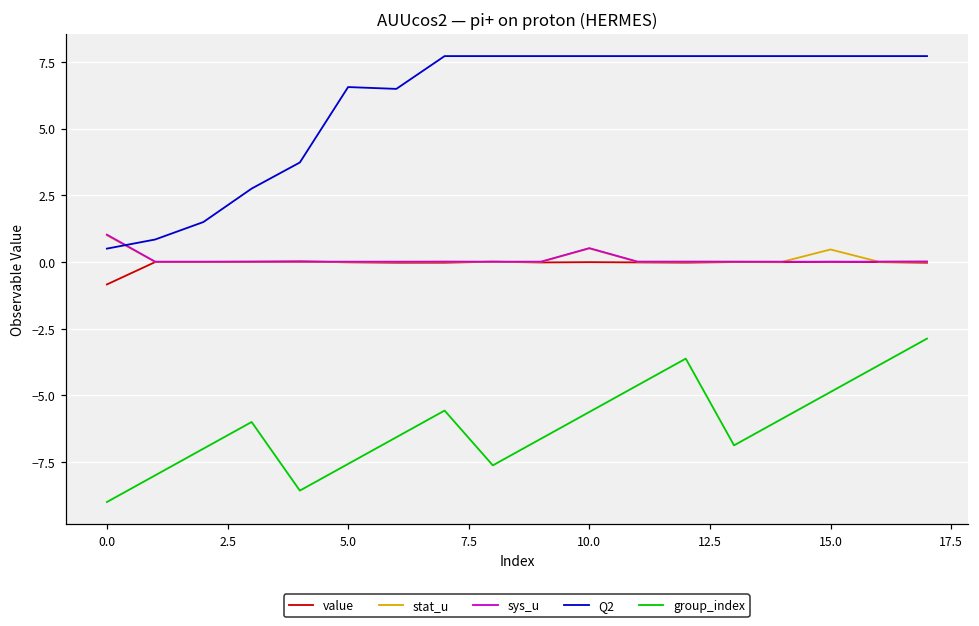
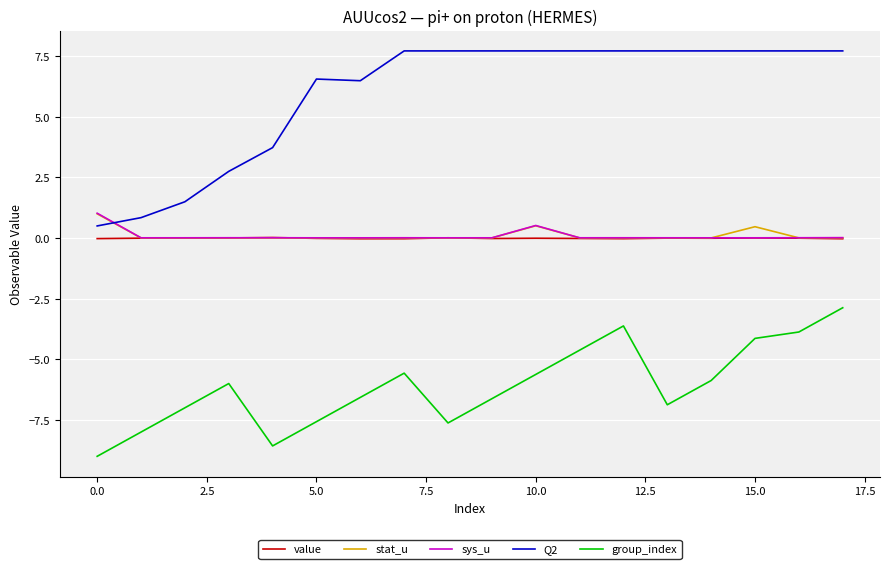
  {
    "value": {
-     "0.0": -0.8,
+     "0.0": 0.0,
      "10.0": 0.0
    },
    "stat_u": {
      "15.0": 0.5
    },
    "Q2": {
      "0.0": 0.5,
      "5.0": 6.6,
      "10.0": 7.7,
      "15.0": 7.7
    },
    "group_index": {
      "0.0": -9.0,
      "5.0": -7.6,
      "10.0": -5.6,
-     "15.0": -4.9
+     "15.0": -4.1
    }
  }
